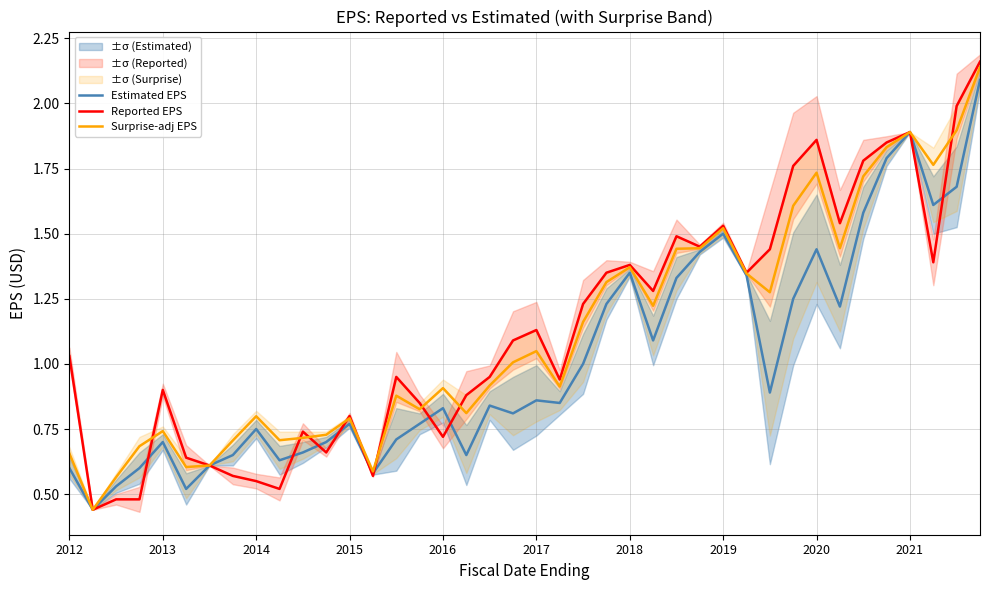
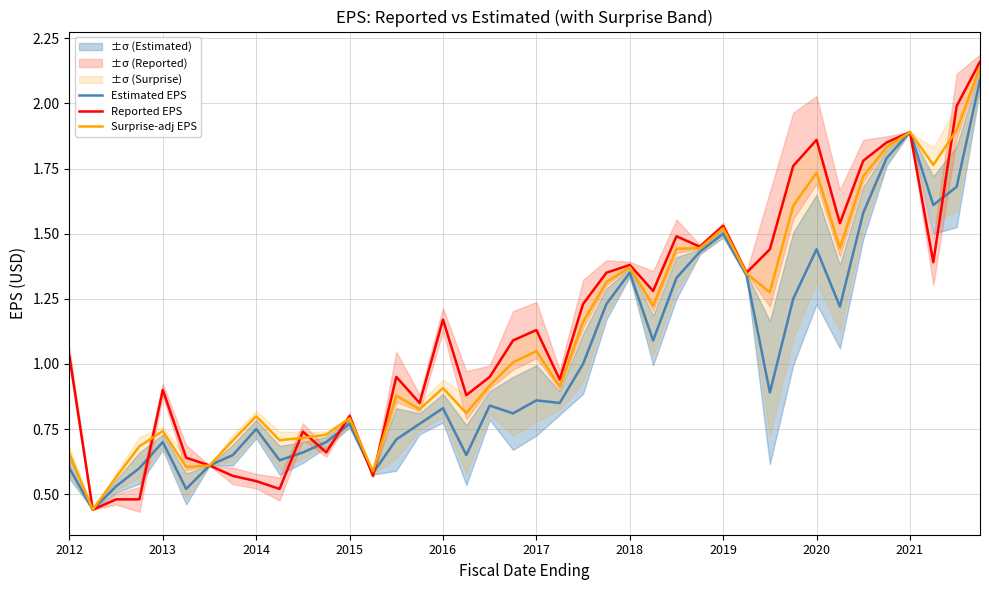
  {
    "Reported EPS": {
      "2012": 1.03,
      "2013": 0.90,
      "2014": 0.55,
-     "2016": 0.72
+     "2016": 1.17
    }
  }
